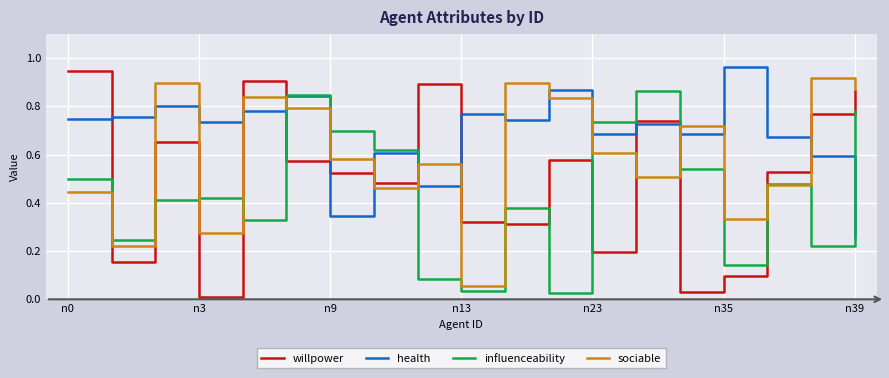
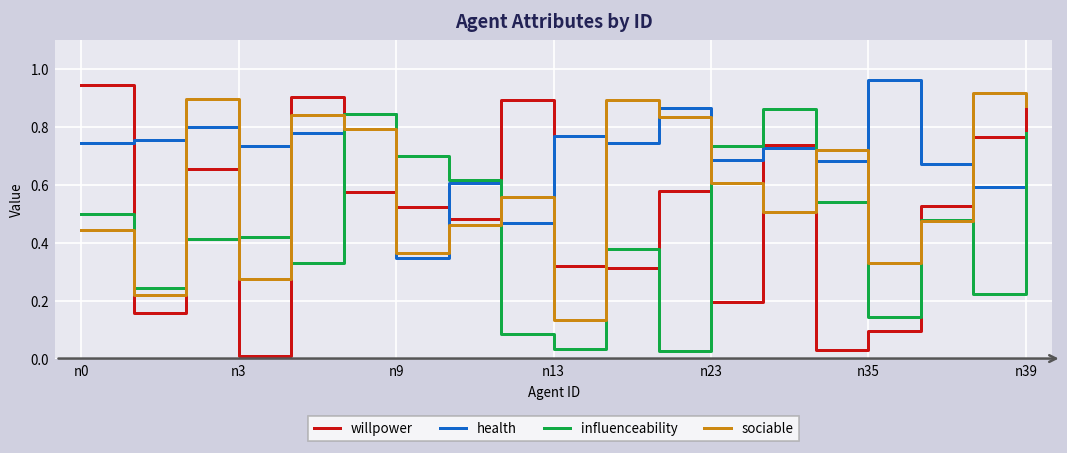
  {
    "willpower": {
      "n0": 0.95,
      "n3": 0.01,
      "n9": 0.52,
      "n13": 0.32,
      "n23": 0.19,
      "n35": 0.10
    },
    "health": {
      "n0": 0.75,
      "n3": 0.73,
      "n9": 0.35,
      "n13": 0.77,
      "n23": 0.69,
      "n35": 0.96,
      "n39": 0.26
    },
    "influenceability": {
      "n0": 0.50,
      "n3": 0.42,
      "n9": 0.70,
      "n13": 0.03,
      "n23": 0.74,
      "n35": 0.14,
      "n39": 0.78
    },
    "sociable": {
      "n0": 0.45,
      "n3": 0.27,
-     "n9": 0.58,
-     "n13": 0.06,
+     "n9": 0.37,
+     "n13": 0.13,
      "n23": 0.61,
      "n35": 0.33
    }
  }
